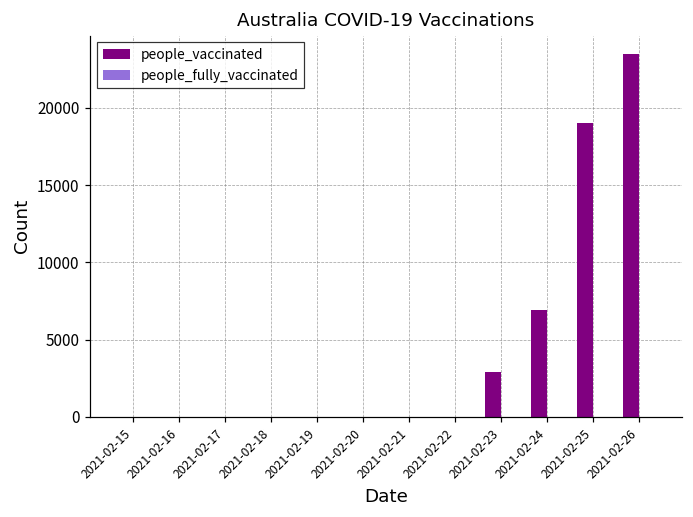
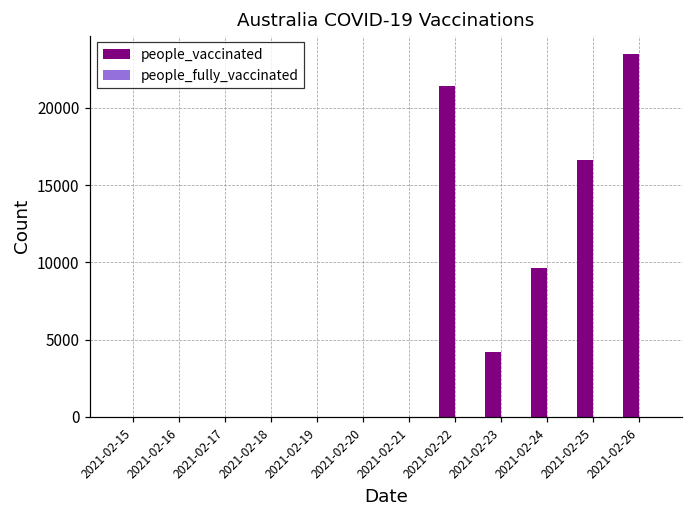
  {
    "people_vaccinated": {
      "2021-02-15": 0,
      "2021-02-16": 0,
      "2021-02-17": 0,
      "2021-02-18": 0,
      "2021-02-19": 0,
      "2021-02-20": 0,
      "2021-02-21": 0,
-     "2021-02-22": 0,
-     "2021-02-23": 2900,
-     "2021-02-24": 6900,
-     "2021-02-25": 19000,
+     "2021-02-22": 21400,
+     "2021-02-23": 4200,
+     "2021-02-24": 9600,
+     "2021-02-25": 16600,
      "2021-02-26": 23500
    },
    "people_fully_vaccinated": {
      "2021-02-15": 0,
      "2021-02-16": 0,
      "2021-02-17": 0,
      "2021-02-18": 0,
      "2021-02-19": 0,
      "2021-02-20": 0,
      "2021-02-21": 0,
      "2021-02-22": 0,
      "2021-02-23": 0,
      "2021-02-24": 0,
      "2021-02-25": 0,
      "2021-02-26": 0
    }
  }
